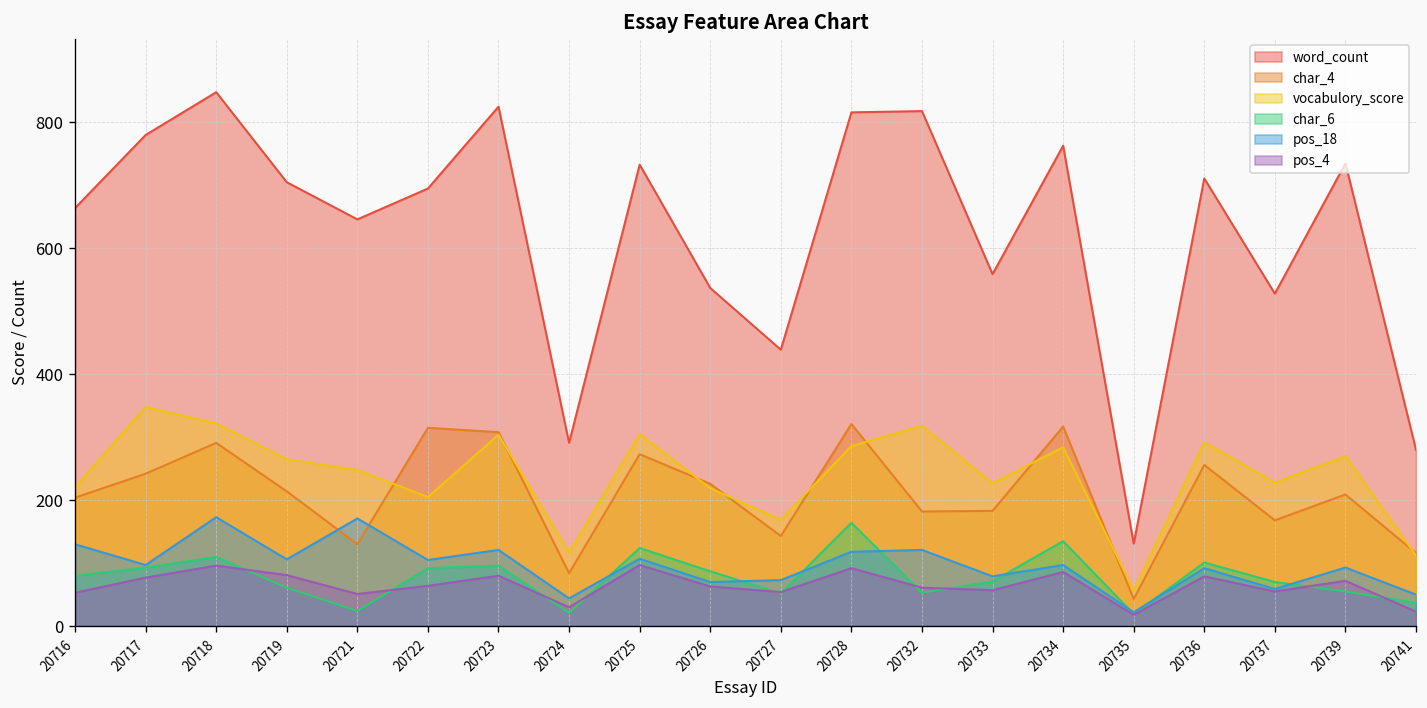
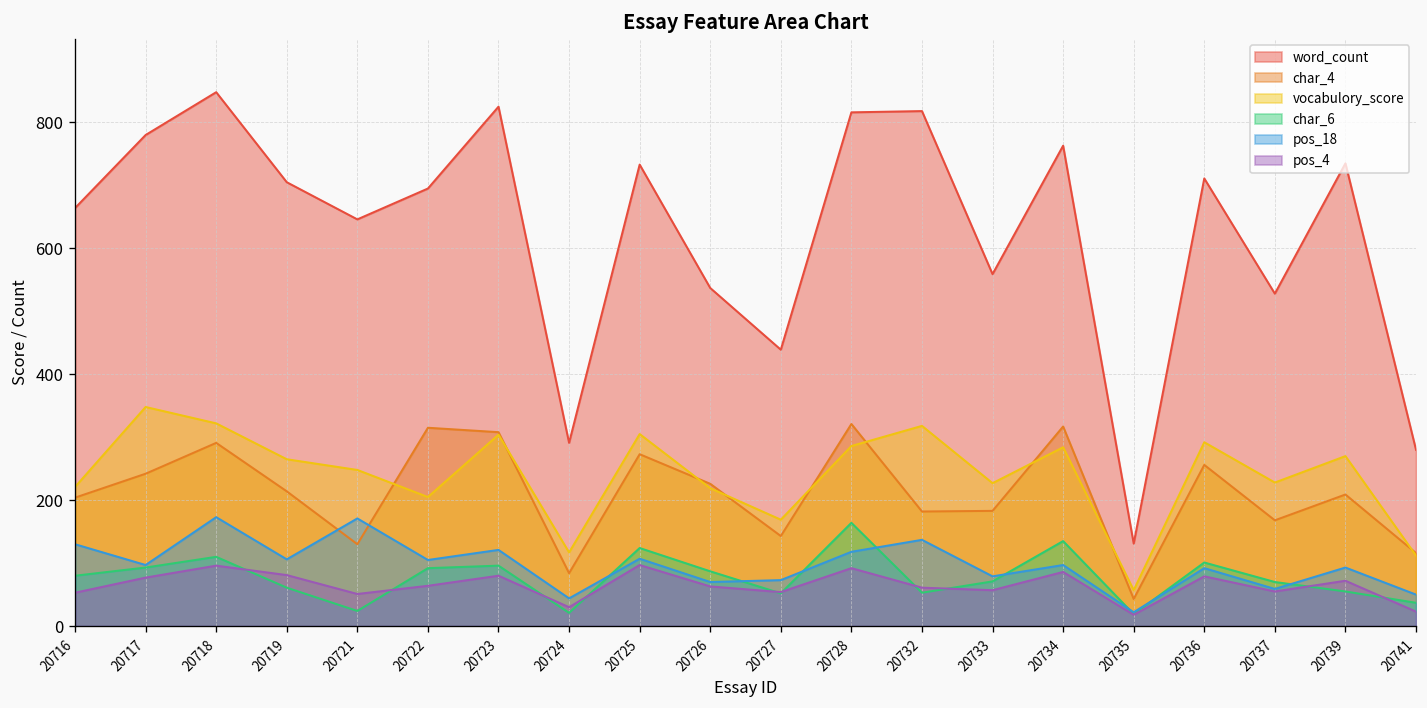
  {
    "char_6": {
      "20716": 80,
      "20718": 110,
      "20719": 60,
      "20721": 20,
      "20722": 90,
      "20723": 100,
      "20724": 20,
      "20725": 120,
      "20726": 90,
      "20728": 160,
      "20732": 50,
      "20733": 70,
      "20734": 140,
      "20736": 100,
      "20737": 70,
      "20739": 60,
      "20741": 40
    },
    "pos_18": {
      "20716": 130,
      "20718": 170,
      "20719": 110,
      "20721": 170,
      "20722": 110,
      "20723": 120,
      "20724": 40,
      "20725": 110,
      "20726": 70,
      "20727": 70,
      "20728": 120,
-     "20732": 120,
+     "20732": 140,
      "20733": 80,
      "20734": 100,
      "20736": 90,
      "20739": 90,
      "20741": 50
    },
    "pos_4": {
      "20716": 50,
      "20717": 80,
      "20718": 100,
      "20719": 80,
      "20721": 50,
      "20722": 60,
      "20723": 80,
      "20724": 30,
      "20725": 100,
      "20726": 60,
      "20728": 90,
      "20732": 60,
      "20733": 60,
      "20734": 90,
      "20736": 80,
      "20739": 70,
      "20741": 20
    }
  }
